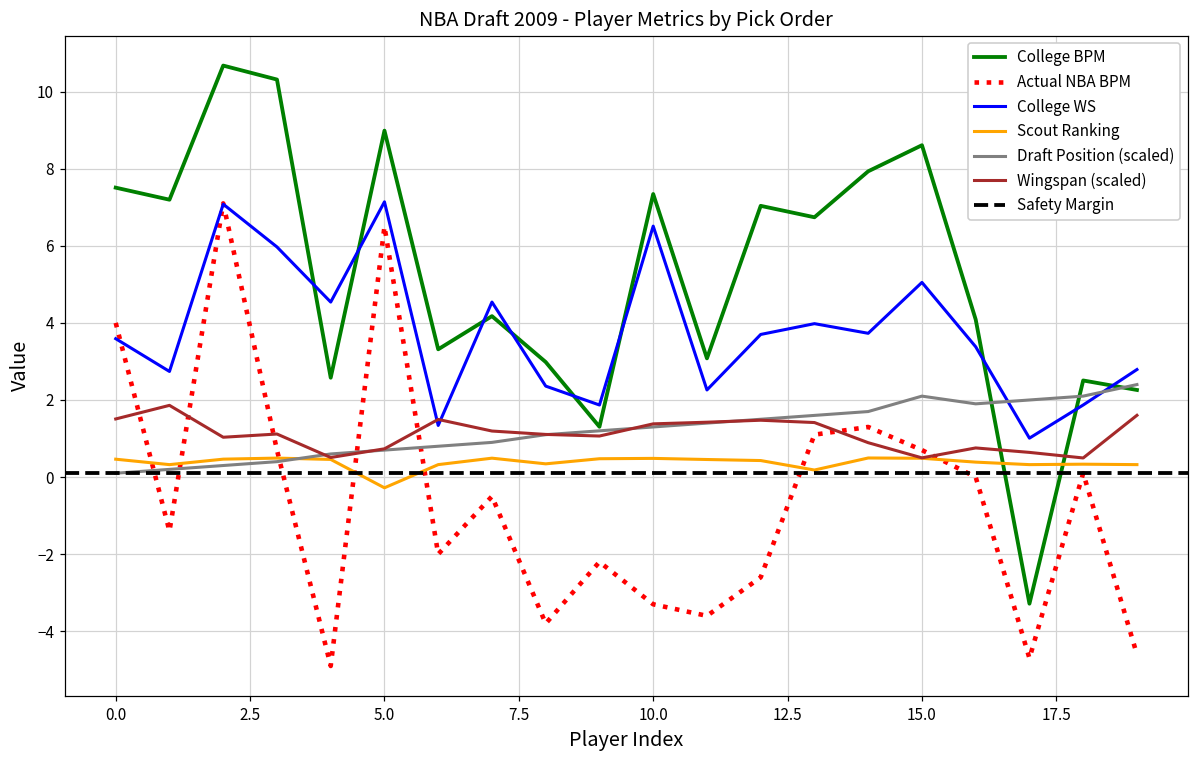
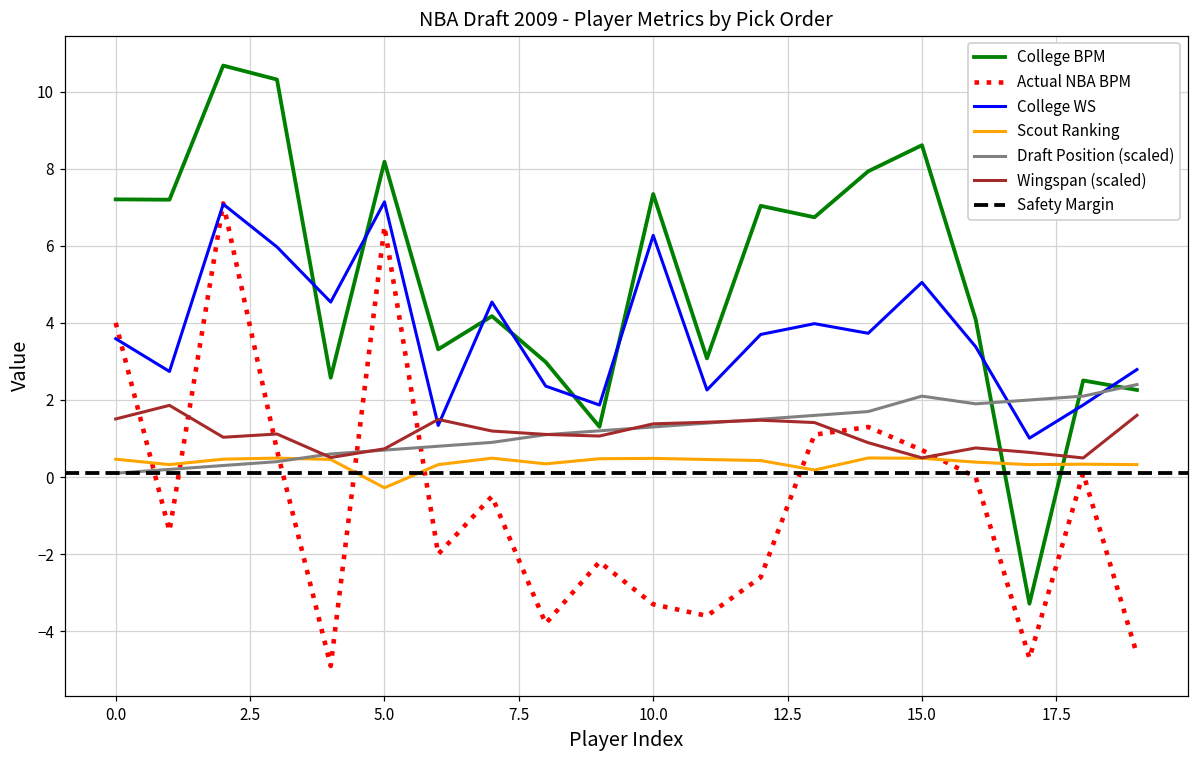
  {
    "College BPM": {
-     "0.0": 7.5,
-     "5.0": 9.0,
+     "0.0": 7.2,
+     "5.0": 8.2,
      "10.0": 7.3,
      "15.0": 8.6
    },
    "Actual NBA BPM": {
      "0.0": 4.0,
      "5.0": 6.5,
      "10.0": -3.3,
      "15.0": 0.7
    },
    "College WS": {
      "0.0": 3.6,
      "5.0": 7.1,
-     "10.0": 6.5,
+     "10.0": 6.3,
      "15.0": 5.1
    },
    "Scout Ranking": {
      "0.0": 0.5,
      "5.0": -0.3,
      "10.0": 0.5
    },
    "Draft Position (scaled)": {
      "0.0": 0.1,
      "10.0": 1.3,
      "15.0": 2.1
    },
    "Wingspan (scaled)": {
      "0.0": 1.5,
      "10.0": 1.4
    }
  }
